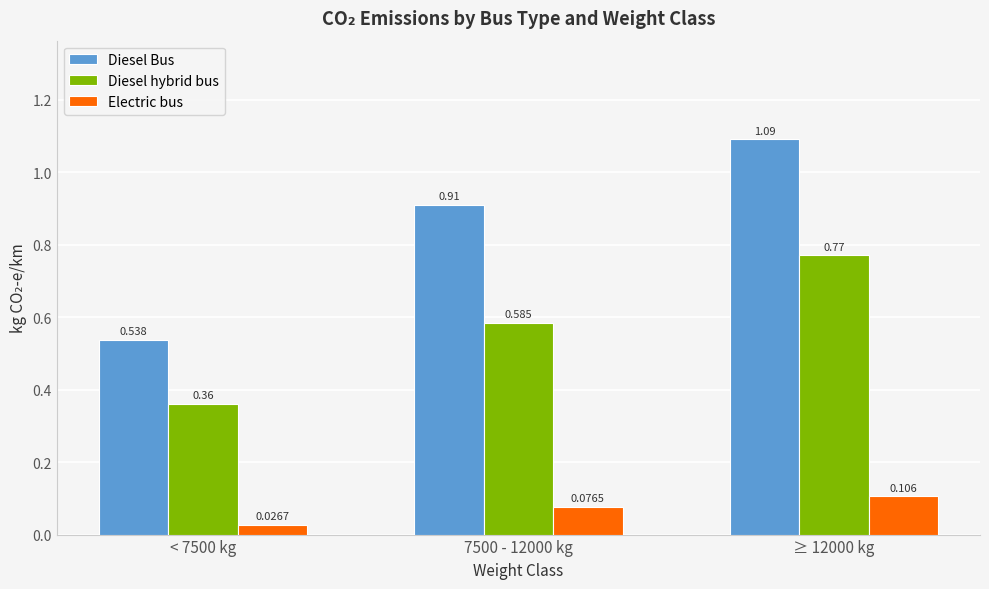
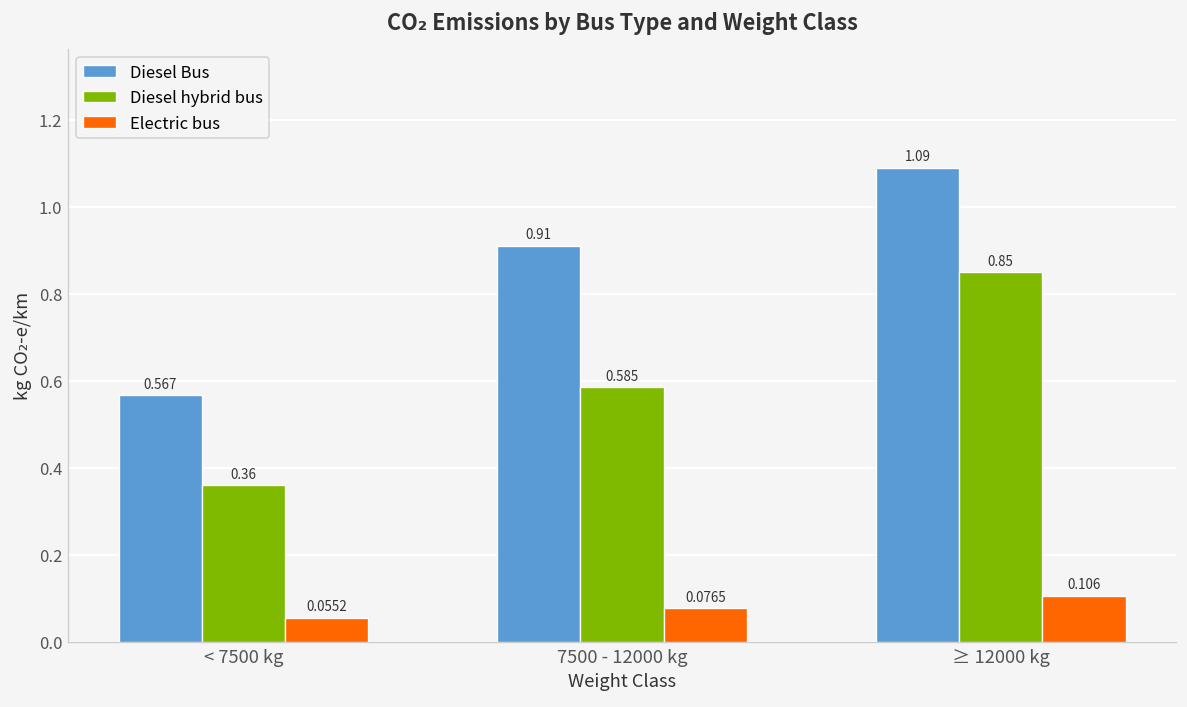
  {
    "Diesel Bus": {
-     "< 7500 kg": 0.538,
+     "< 7500 kg": 0.567,
      "7500 - 12000 kg": 0.91,
      "≥ 12000 kg": 1.09
    },
    "Diesel hybrid bus": {
      "< 7500 kg": 0.36,
      "7500 - 12000 kg": 0.585,
-     "≥ 12000 kg": 0.77
+     "≥ 12000 kg": 0.85
    },
    "Electric bus": {
-     "< 7500 kg": 0.0267,
+     "< 7500 kg": 0.0552,
      "7500 - 12000 kg": 0.0765,
      "≥ 12000 kg": 0.106
    }
  }
